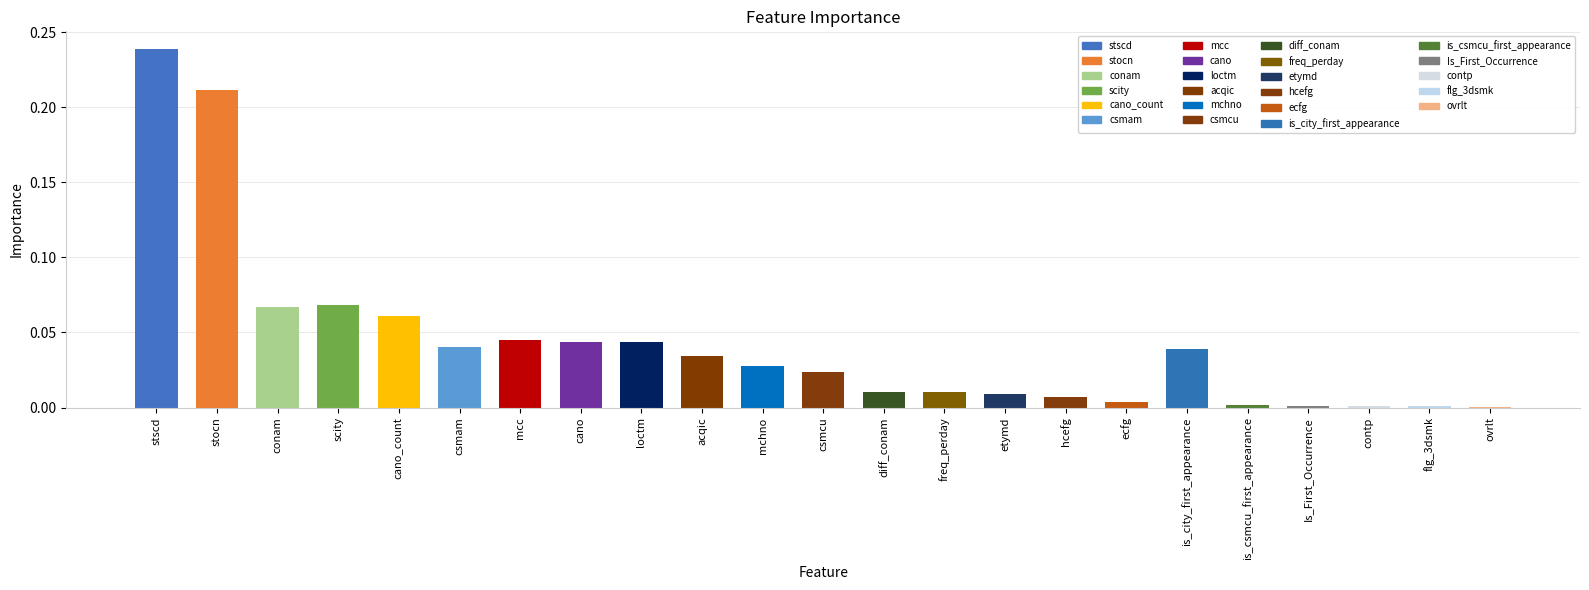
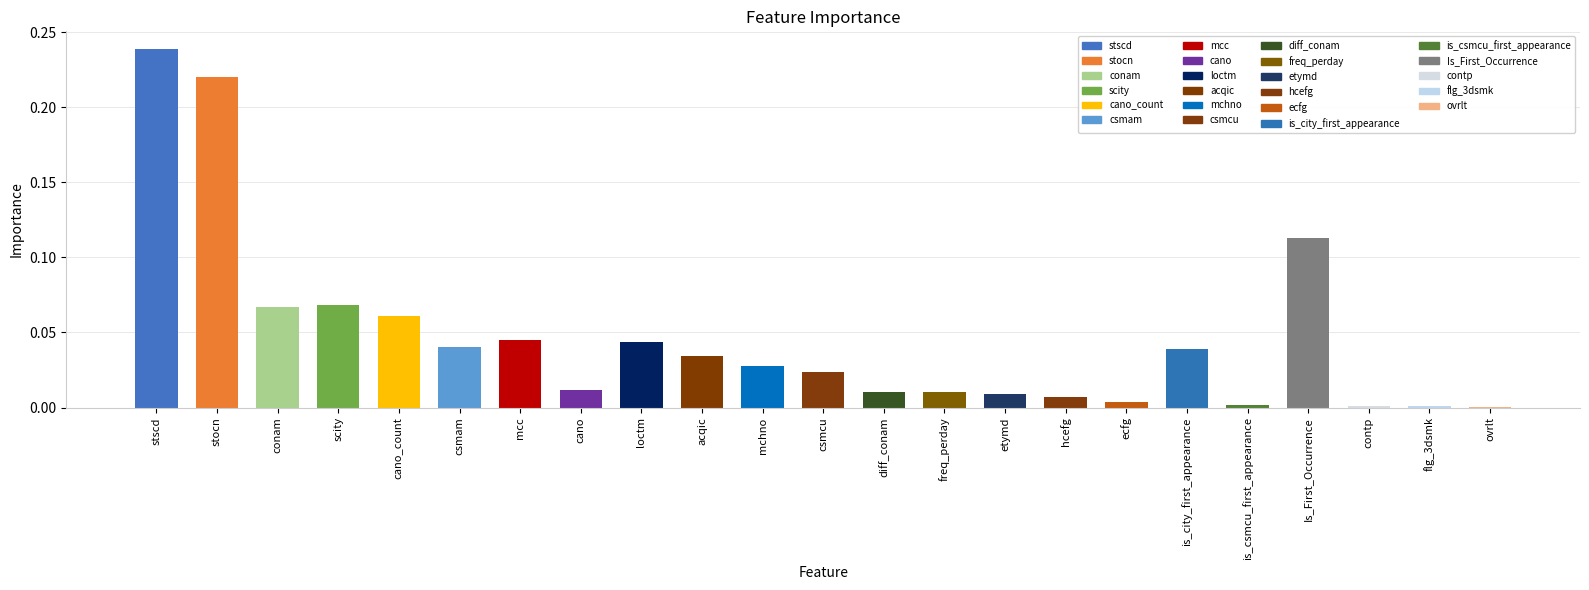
  {
    "stscd": 0.239,
-   "stocn": 0.211,
+   "stocn": 0.220,
    "conam": 0.067,
    "scity": 0.068,
    "cano_count": 0.061,
    "csmam": 0.041,
    "mcc": 0.045,
-   "cano": 0.044,
+   "cano": 0.012,
    "loctm": 0.043,
    "acqic": 0.034,
    "mchno": 0.028,
    "csmcu": 0.024,
    "diff_conam": 0.010,
    "freq_perday": 0.010,
    "etymd": 0.009,
    "hcefg": 0.007,
    "ecfg": 0.004,
    "is_city_first_appearance": 0.039,
    "is_csmcu_first_appearance": 0.002,
-   "Is_First_Occurrence": 0.001
+   "Is_First_Occurrence": 0.113
  }
